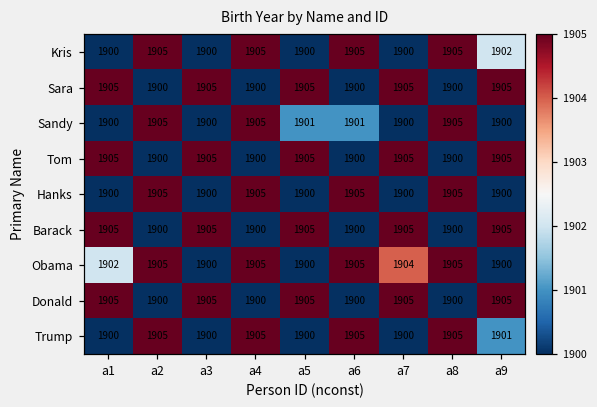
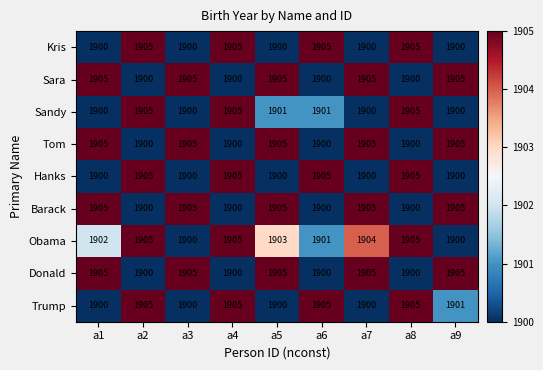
  {
    "Kris": {
      "a1": 1900,
      "a2": 1905,
      "a3": 1900,
      "a4": 1905,
      "a5": 1900,
      "a6": 1905,
      "a7": 1900,
      "a8": 1905,
-     "a9": 1902
+     "a9": 1900
    },
    "Sara": {
      "a1": 1905,
      "a2": 1900,
      "a3": 1905,
      "a4": 1900,
      "a5": 1905,
      "a6": 1900,
      "a7": 1905,
      "a8": 1900,
      "a9": 1905
    },
    "Sandy": {
      "a1": 1900,
      "a2": 1905,
      "a3": 1900,
      "a4": 1905,
      "a5": 1901,
      "a6": 1901,
      "a7": 1900,
      "a8": 1905,
      "a9": 1900
    },
    "Tom": {
      "a1": 1905,
      "a2": 1900,
      "a3": 1905,
      "a4": 1900,
      "a5": 1905,
      "a6": 1900,
      "a7": 1905,
      "a8": 1900,
      "a9": 1905
    },
    "Hanks": {
      "a1": 1900,
      "a2": 1905,
      "a3": 1900,
      "a4": 1905,
      "a5": 1900,
      "a6": 1905,
      "a7": 1900,
      "a8": 1905,
      "a9": 1900
    },
    "Barack": {
      "a1": 1905,
      "a2": 1900,
      "a3": 1905,
      "a4": 1900,
      "a5": 1905,
      "a6": 1900,
      "a7": 1905,
      "a8": 1900,
      "a9": 1905
    },
    "Obama": {
      "a1": 1902,
      "a2": 1905,
      "a3": 1900,
      "a4": 1905,
-     "a5": 1900,
-     "a6": 1905,
+     "a5": 1903,
+     "a6": 1901,
      "a7": 1904,
      "a8": 1905,
      "a9": 1900
    },
    "Donald": {
      "a1": 1905,
      "a2": 1900,
      "a3": 1905,
      "a4": 1900,
      "a5": 1905,
      "a6": 1900,
      "a7": 1905,
      "a8": 1900,
      "a9": 1905
    },
    "Trump": {
      "a1": 1900,
      "a2": 1905,
      "a3": 1900,
      "a4": 1905,
      "a5": 1900,
      "a6": 1905,
      "a7": 1900,
      "a8": 1905,
      "a9": 1901
    }
  }
